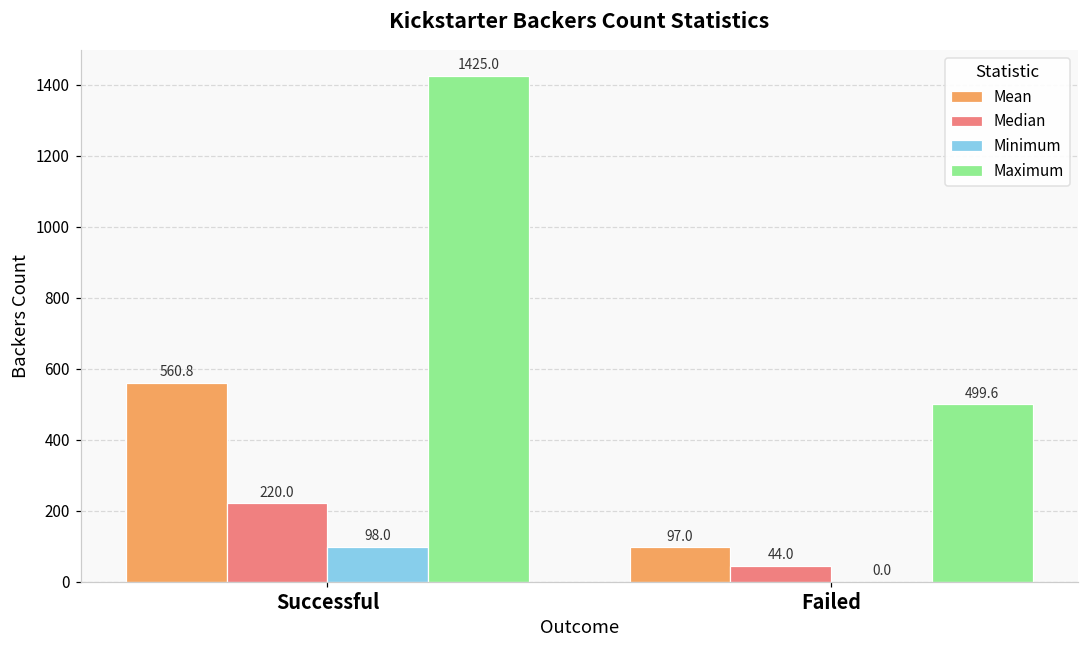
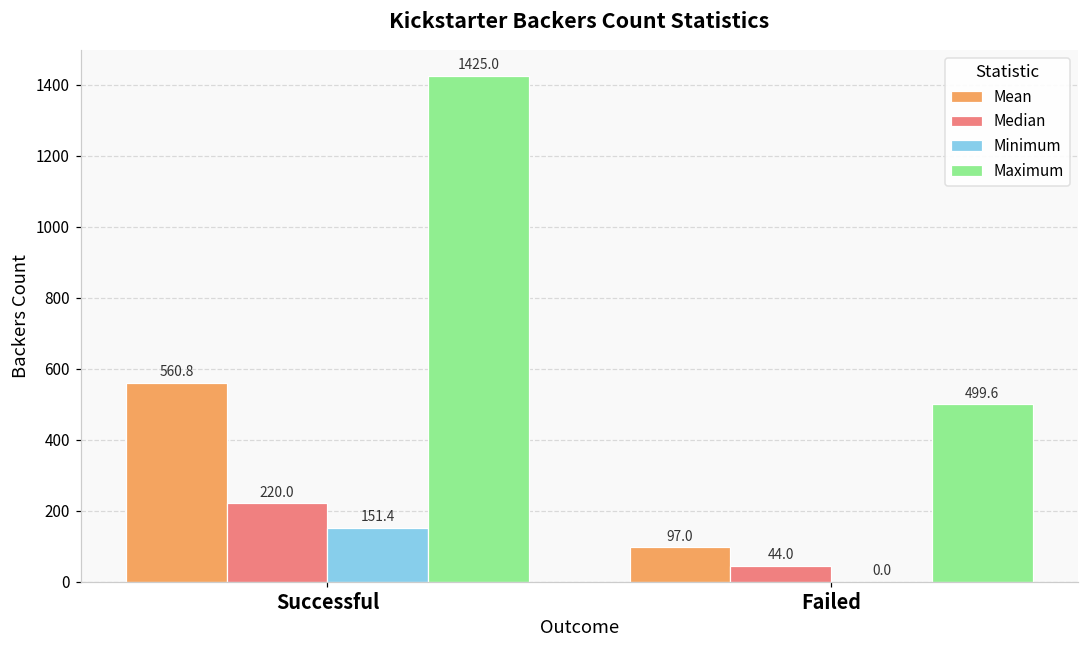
  {
    "Minimum": {
-     "Successful": 98.0,
+     "Successful": 151.4,
      "Failed": 0.0
    },
    "Maximum": {
      "Successful": 1425.0,
      "Failed": 499.6
    }
  }
